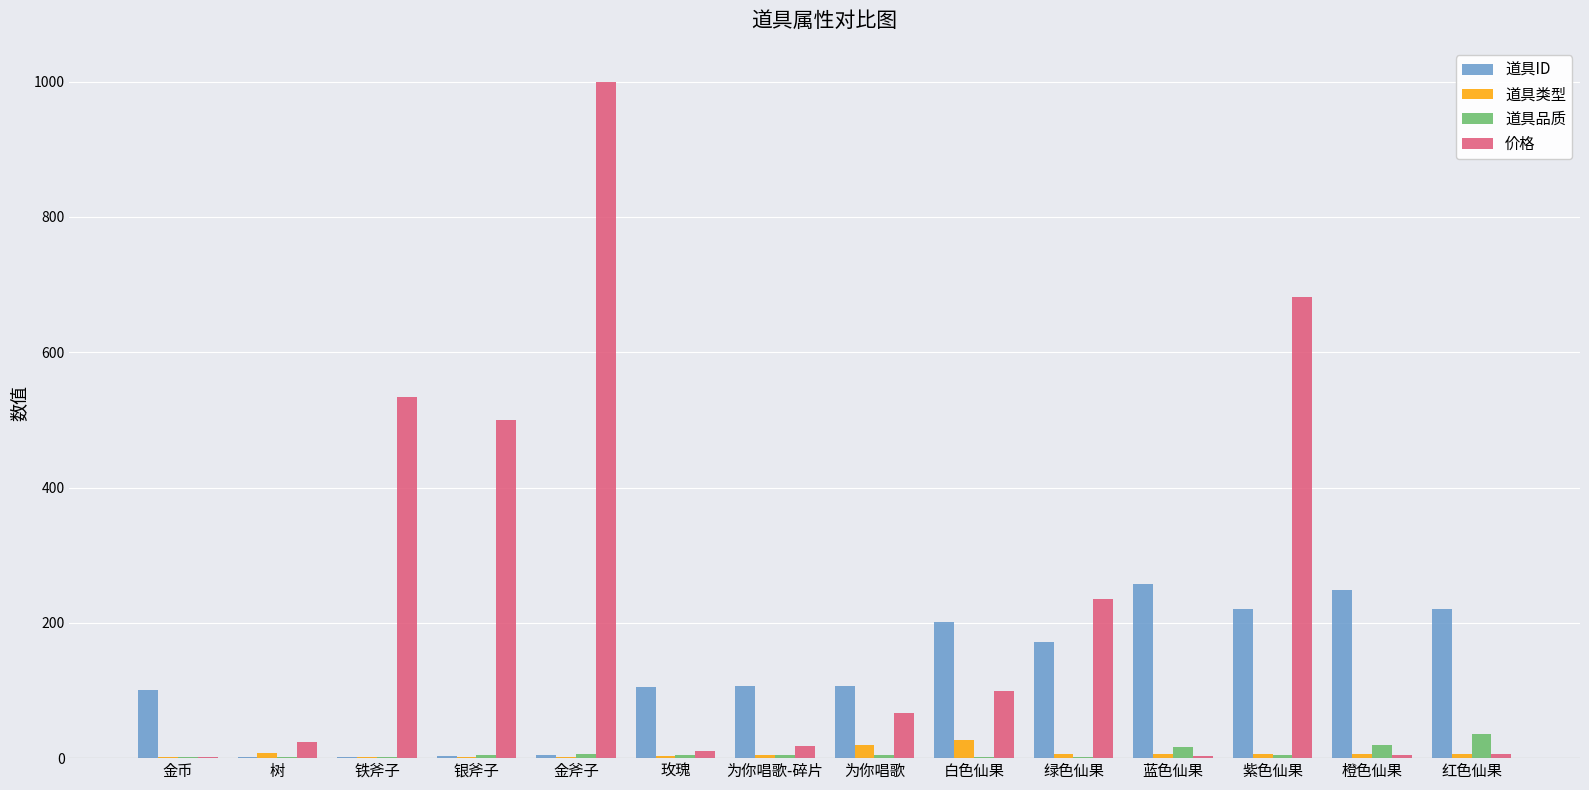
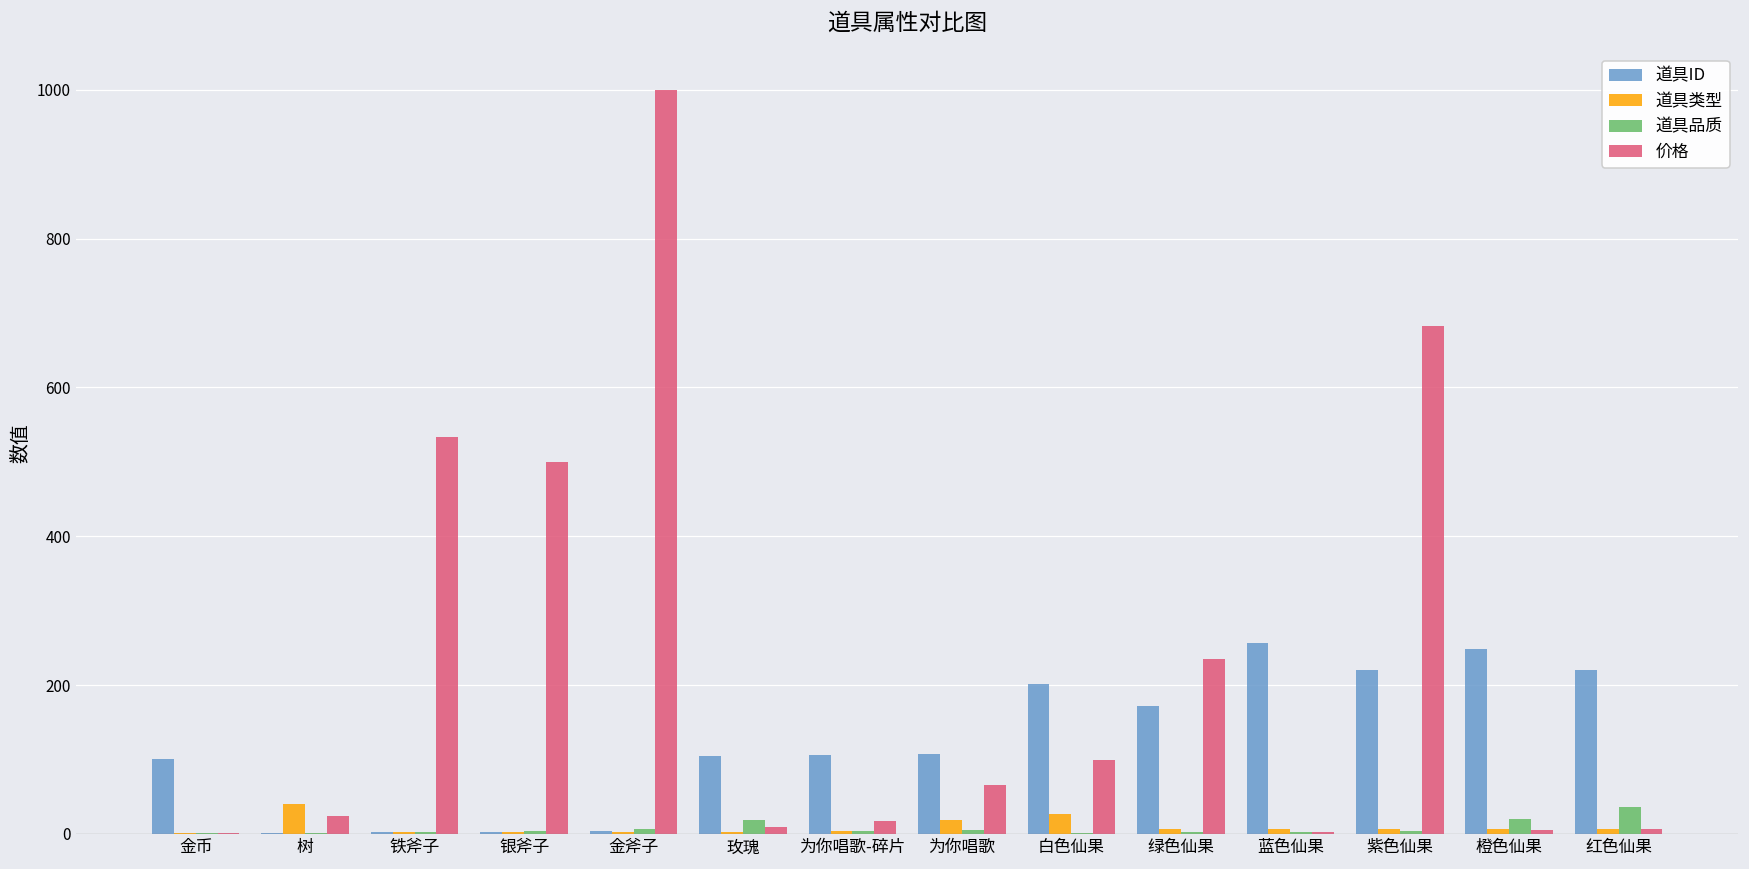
  {
    "道具ID": {
      "金币": 100,
      "金斧子": 0,
      "玫瑰": 110,
      "为你唱歌-碎片": 110,
      "为你唱歌": 110,
      "白色仙果": 200,
      "绿色仙果": 170,
      "蓝色仙果": 260,
      "紫色仙果": 220,
      "橙色仙果": 250,
      "红色仙果": 220
    },
    "道具类型": {
-     "树": 10,
+     "树": 40,
      "为你唱歌-碎片": 0,
      "为你唱歌": 20,
      "白色仙果": 30,
      "绿色仙果": 10,
      "蓝色仙果": 10,
      "紫色仙果": 10,
      "橙色仙果": 10,
      "红色仙果": 10
    },
    "道具品质": {
      "银斧子": 0,
      "金斧子": 10,
-     "玫瑰": 0,
+     "玫瑰": 20,
      "为你唱歌-碎片": 0,
      "为你唱歌": 10,
-     "蓝色仙果": 20,
+     "蓝色仙果": 0,
      "紫色仙果": 0,
      "橙色仙果": 20,
      "红色仙果": 40
    },
    "价格": {
      "树": 20,
      "铁斧子": 530,
      "银斧子": 500,
      "金斧子": 1000,
      "玫瑰": 10,
      "为你唱歌-碎片": 20,
      "为你唱歌": 70,
      "白色仙果": 100,
      "绿色仙果": 240,
      "紫色仙果": 680,
      "橙色仙果": 10,
      "红色仙果": 10
    }
  }
